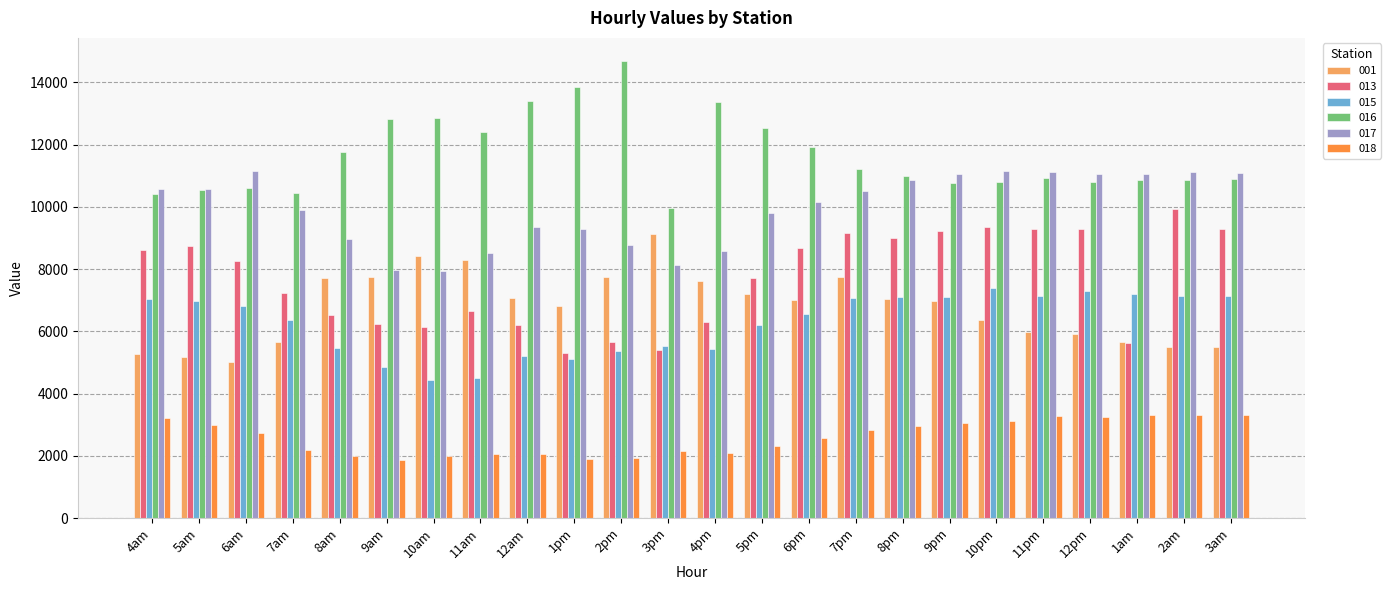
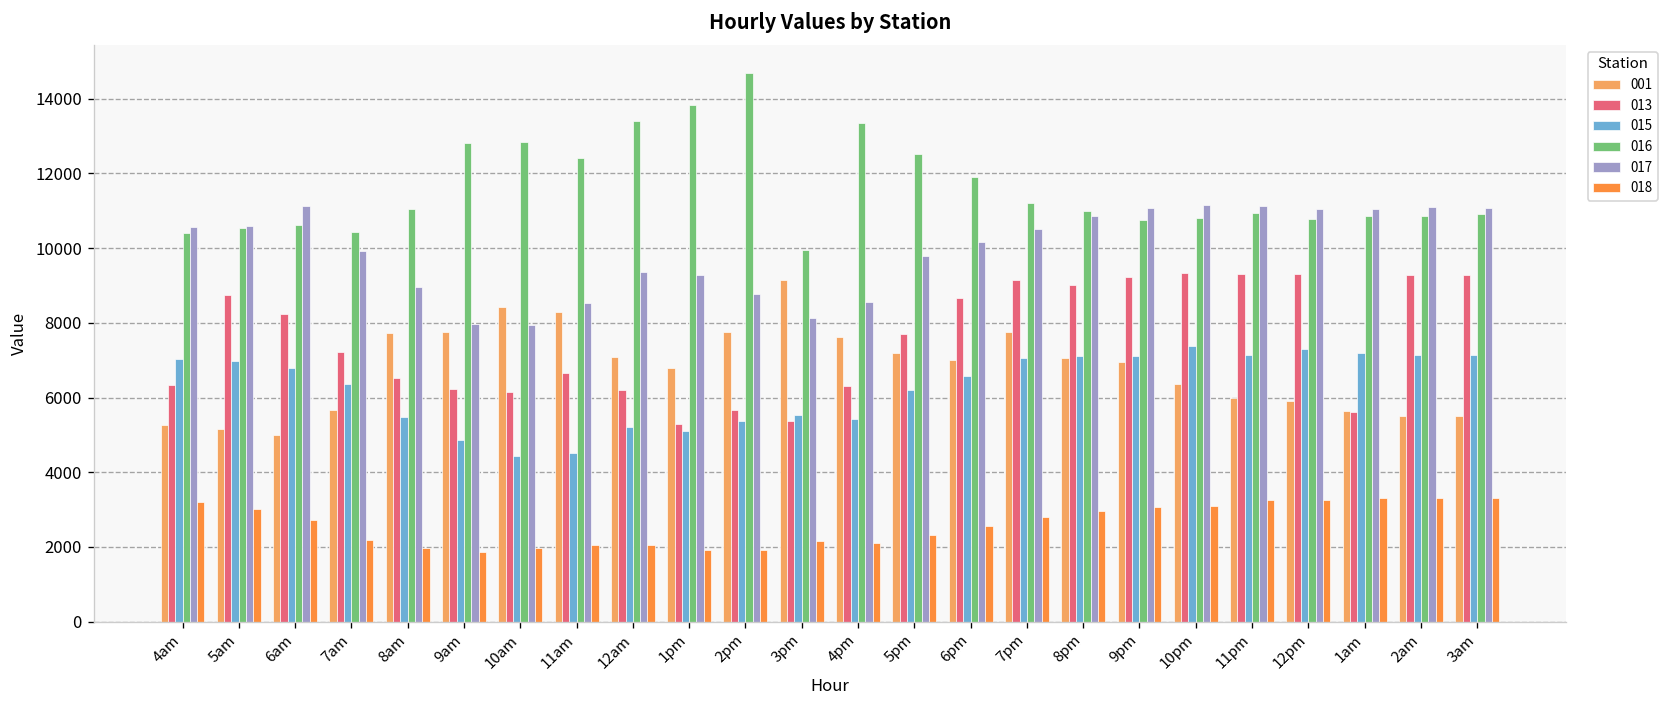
  {
    "013": {
-     "4am": 8600,
+     "4am": 6300,
      "5am": 8700,
      "6am": 8200,
      "7am": 7200,
      "8am": 6500,
      "9am": 6200,
      "10am": 6100,
      "11am": 6700,
      "12am": 6200,
      "1pm": 5300,
      "2pm": 5700,
      "3pm": 5400,
      "4pm": 6300,
      "5pm": 7700,
      "6pm": 8700,
      "7pm": 9100,
      "8pm": 9000,
      "9pm": 9200,
      "10pm": 9300,
      "11pm": 9300,
      "12pm": 9300,
      "1am": 5600,
-     "2am": 9900,
+     "2am": 9300,
      "3am": 9300
    },
    "016": {
      "4am": 10400,
      "5am": 10500,
      "6am": 10600,
      "7am": 10400,
-     "8am": 11800,
+     "8am": 11000,
      "9am": 12800,
      "10am": 12900,
      "11am": 12400,
      "12am": 13400,
      "1pm": 13800,
      "2pm": 14700,
      "3pm": 10000,
      "4pm": 13400,
      "5pm": 12500,
      "6pm": 11900,
      "7pm": 11200,
      "8pm": 11000,
      "9pm": 10800,
      "10pm": 10800,
      "11pm": 10900,
      "12pm": 10800,
      "1am": 10900,
      "2am": 10900,
      "3am": 10900
    }
  }
